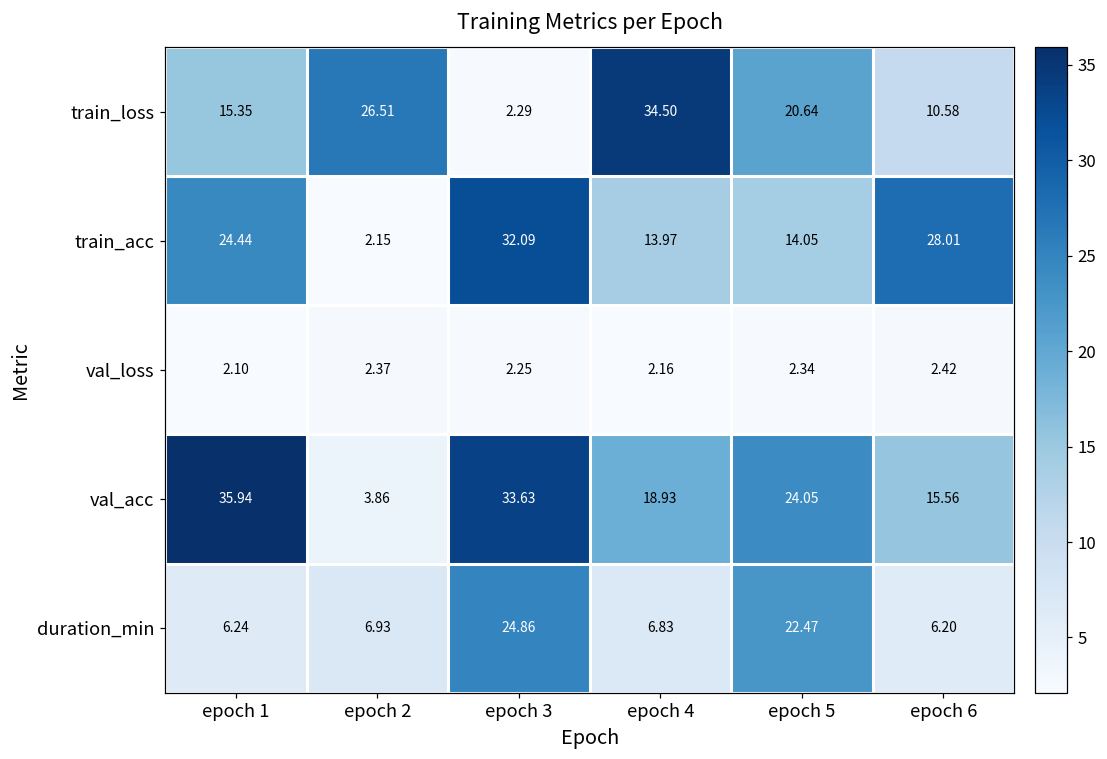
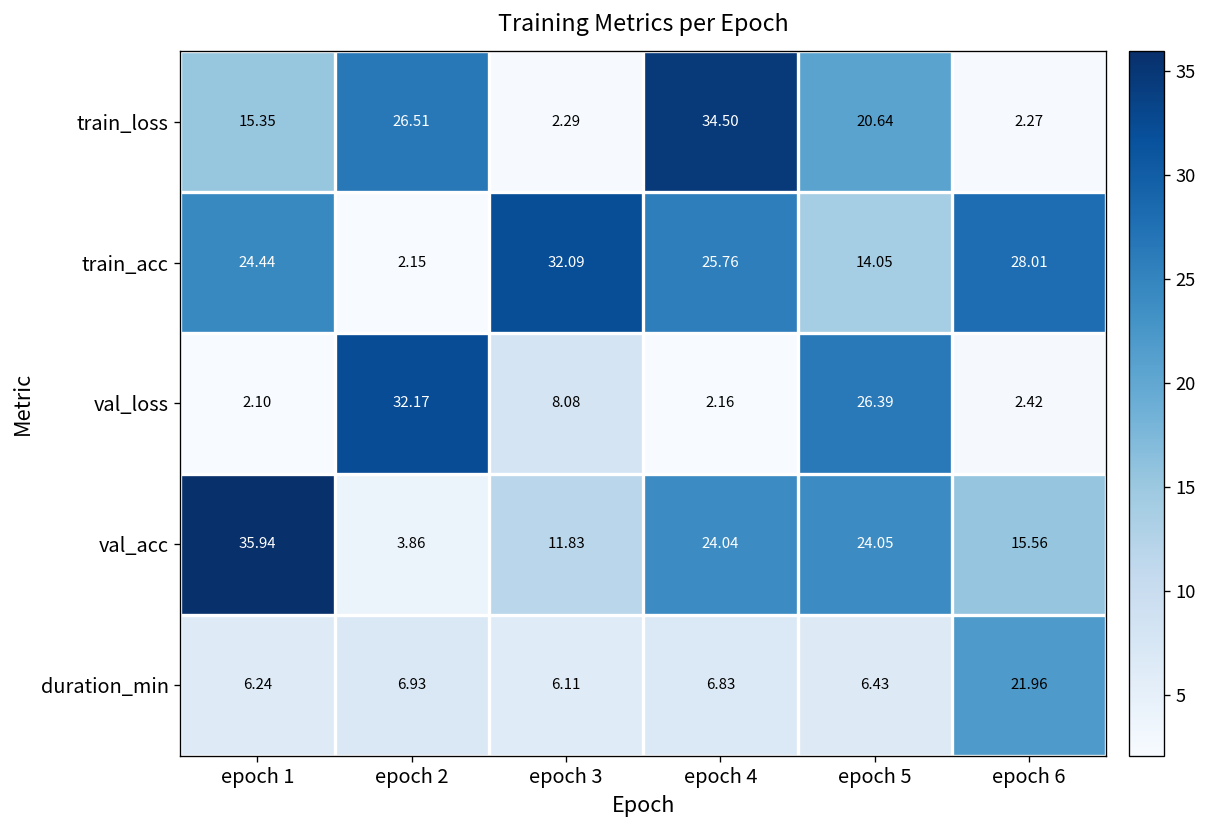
  {
    "train_loss": {
      "epoch 1": 15.35,
      "epoch 2": 26.51,
      "epoch 3": 2.29,
      "epoch 4": 34.50,
      "epoch 5": 20.64,
-     "epoch 6": 10.58
+     "epoch 6": 2.27
    },
    "train_acc": {
      "epoch 1": 24.44,
      "epoch 2": 2.15,
      "epoch 3": 32.09,
-     "epoch 4": 13.97,
+     "epoch 4": 25.76,
      "epoch 5": 14.05,
      "epoch 6": 28.01
    },
    "val_loss": {
      "epoch 1": 2.10,
-     "epoch 2": 2.37,
-     "epoch 3": 2.25,
+     "epoch 2": 32.17,
+     "epoch 3": 8.08,
      "epoch 4": 2.16,
-     "epoch 5": 2.34,
+     "epoch 5": 26.39,
      "epoch 6": 2.42
    },
    "val_acc": {
      "epoch 1": 35.94,
      "epoch 2": 3.86,
-     "epoch 3": 33.63,
-     "epoch 4": 18.93,
+     "epoch 3": 11.83,
+     "epoch 4": 24.04,
      "epoch 5": 24.05,
      "epoch 6": 15.56
    },
    "duration_min": {
      "epoch 1": 6.24,
      "epoch 2": 6.93,
-     "epoch 3": 24.86,
+     "epoch 3": 6.11,
      "epoch 4": 6.83,
-     "epoch 5": 22.47,
-     "epoch 6": 6.20
+     "epoch 5": 6.43,
+     "epoch 6": 21.96
    }
  }
